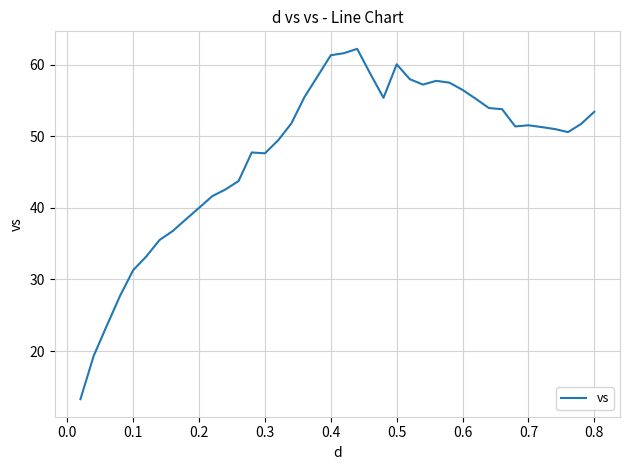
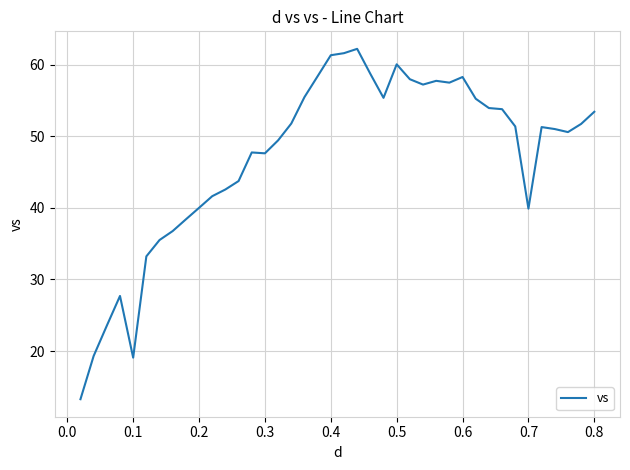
  {
-   "0.1": 31,
+   "0.1": 19,
    "0.2": 40,
    "0.3": 48,
    "0.4": 61,
    "0.5": 60,
-   "0.6": 56,
-   "0.7": 52,
+   "0.6": 58,
+   "0.7": 40,
    "0.8": 53
  }
